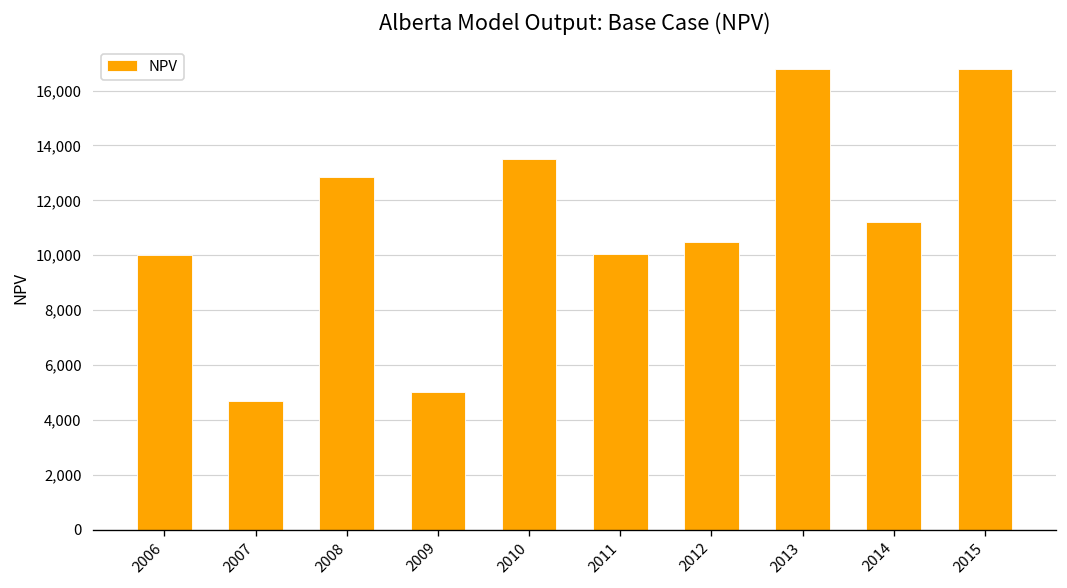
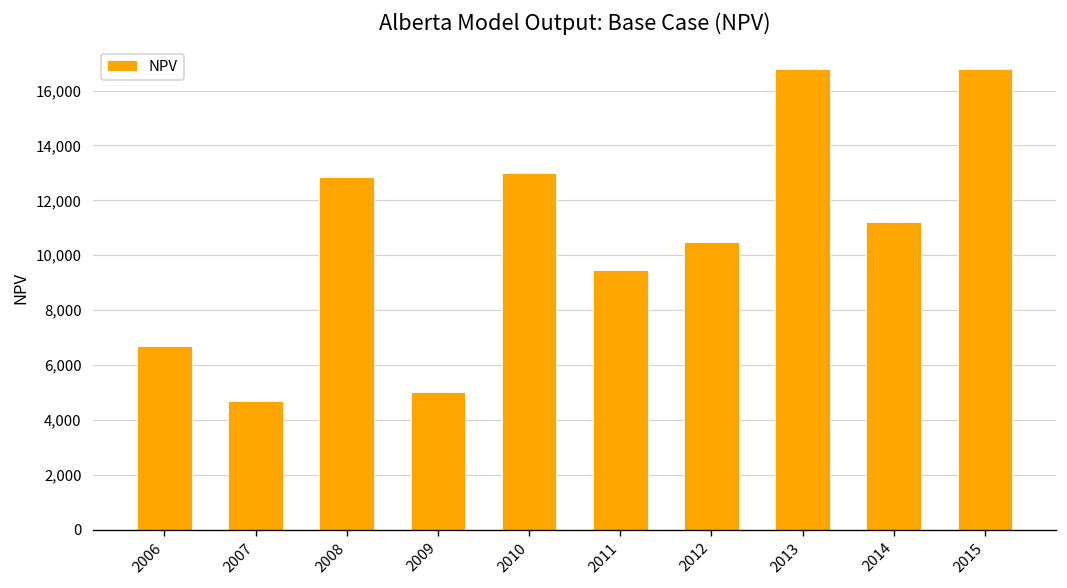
  {
-   "2006": "10,000",
+   "2006": "6,700",
    "2007": "4,700",
    "2008": "12,900",
    "2009": "5,000",
-   "2010": "13,500",
-   "2011": "10,000",
+   "2010": "13,000",
+   "2011": "9,500",
    "2012": "10,500",
    "2013": "16,800",
    "2014": "11,200",
    "2015": "16,800"
  }
